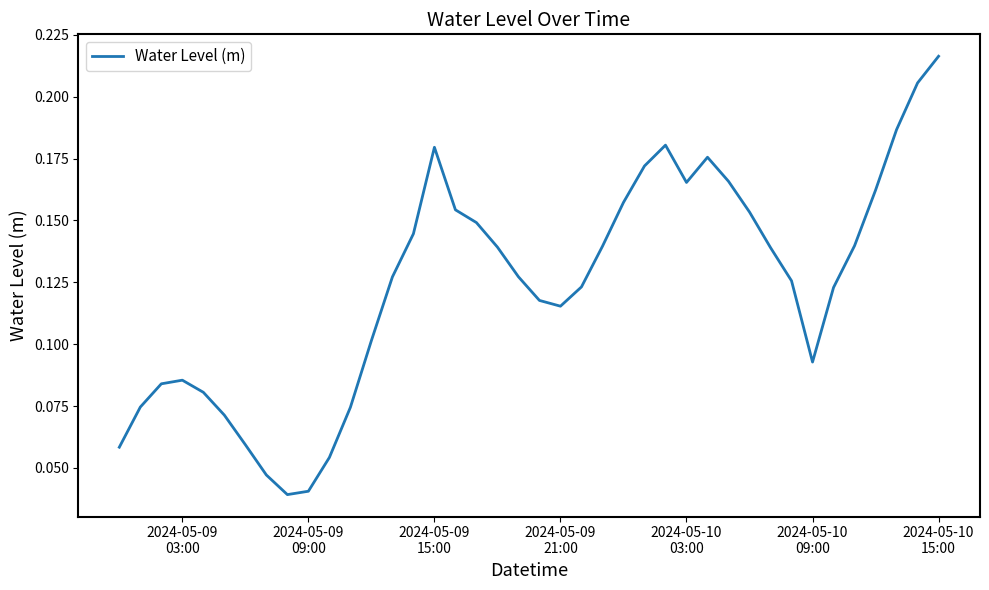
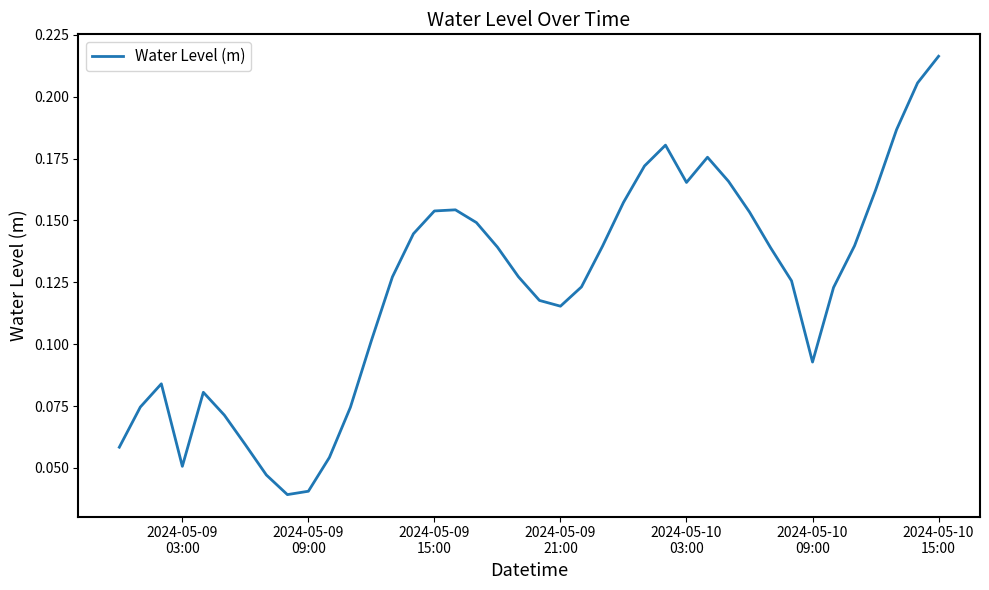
  {
-   "2024-05-09 03:00": 0.085,
+   "2024-05-09 03:00": 0.051,
    "2024-05-09 09:00": 0.041,
-   "2024-05-09 15:00": 0.180,
+   "2024-05-09 15:00": 0.154,
    "2024-05-09 21:00": 0.115,
    "2024-05-10 03:00": 0.165,
    "2024-05-10 09:00": 0.093,
    "2024-05-10 15:00": 0.216
  }
